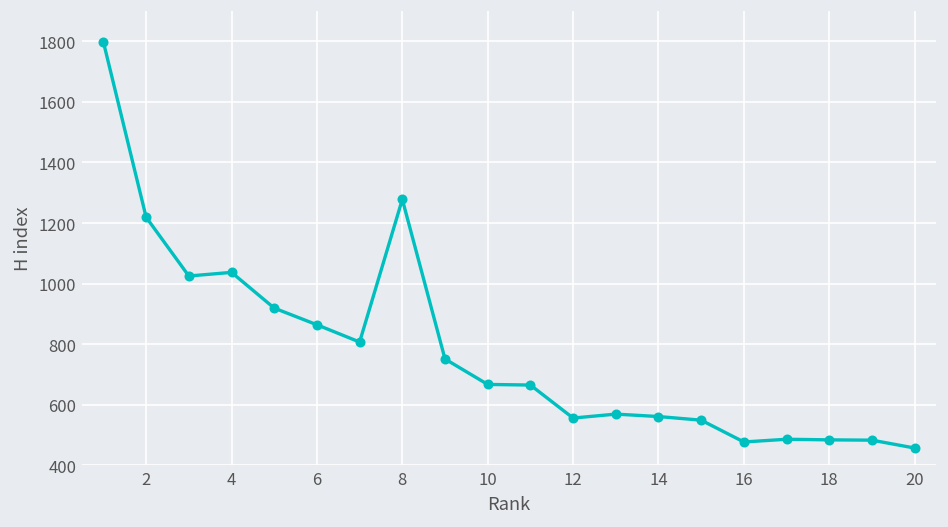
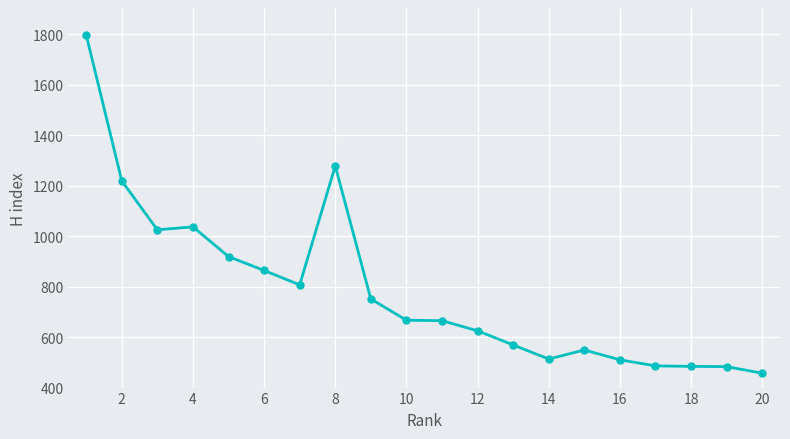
  {
    "2": 1220,
    "4": 1040,
    "6": 860,
    "8": 1280,
    "10": 670,
-   "12": 560,
-   "14": 560,
-   "16": 480,
+   "12": 630,
+   "14": 510,
+   "16": 510,
    "18": 480,
    "20": 460
  }
